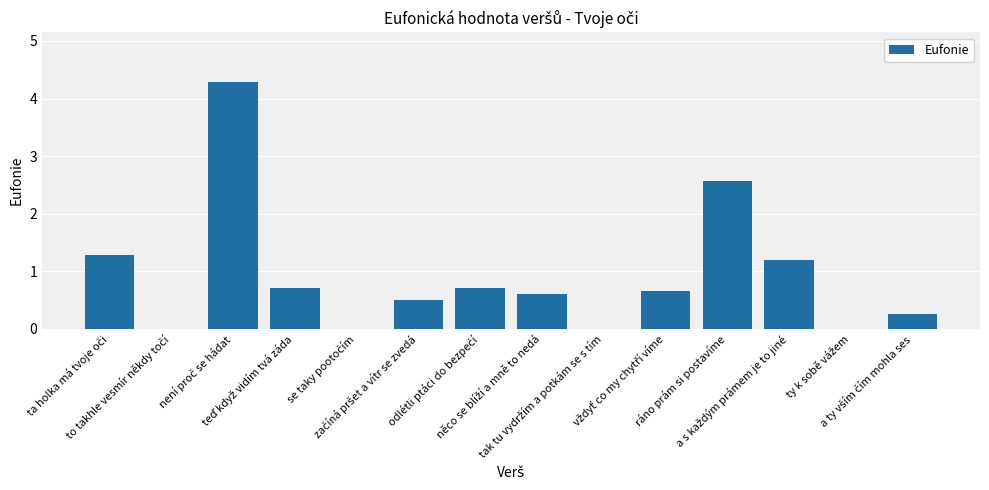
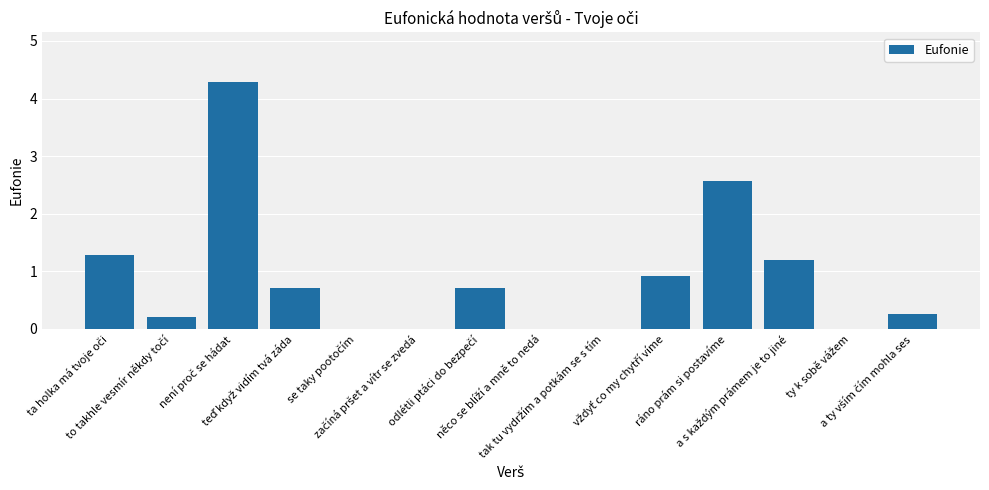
  {
    "ta holka má tvoje oči": 1.3,
-   "to takhle vesmír někdy točí": 0.0,
+   "to takhle vesmír někdy točí": 0.2,
    "není proč se hádat": 4.3,
    "teď když vidím tvá záda": 0.7,
    "se taky pootočím": 0.0,
-   "začíná pršet a vítr se zvedá": 0.5,
+   "začíná pršet a vítr se zvedá": 0.0,
    "odlétli ptáci do bezpečí": 0.7,
-   "něco se blíží a mně to nedá": 0.6,
+   "něco se blíží a mně to nedá": 0.0,
    "tak tu vydržím a potkám se s tím": 0.0,
-   "vždyť co my chytří víme": 0.7,
+   "vždyť co my chytří víme": 0.9,
    "ráno prám si postavíme": 2.6,
    "a s každým prámem je to jiné": 1.2,
    "ty k sobě vážem": 0.0,
    "a ty vším čím mohla ses": 0.3
  }
